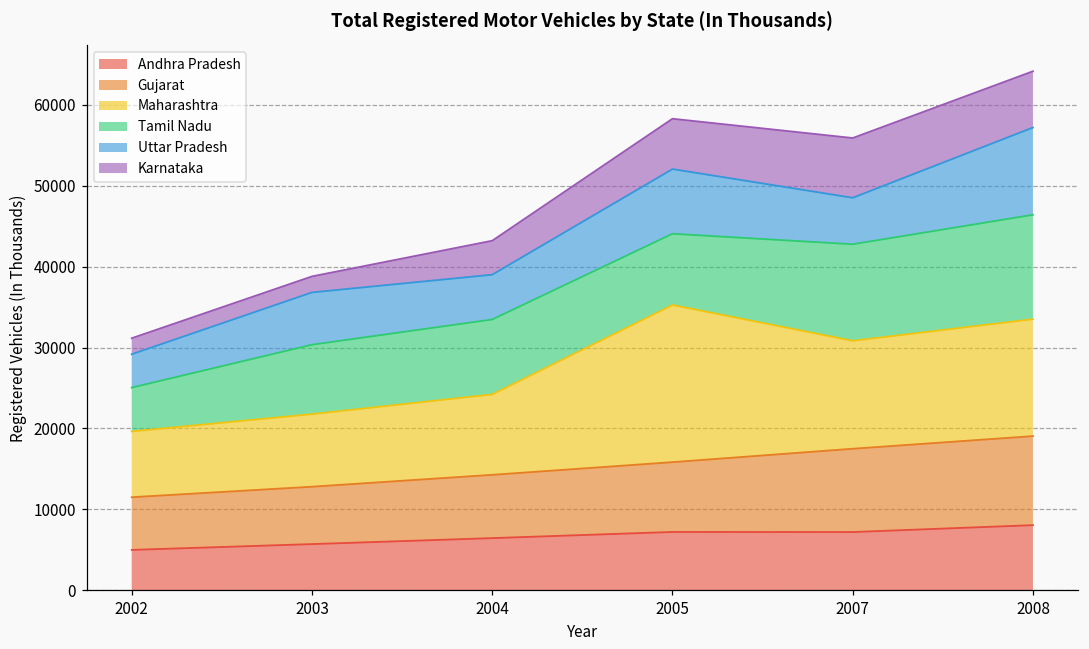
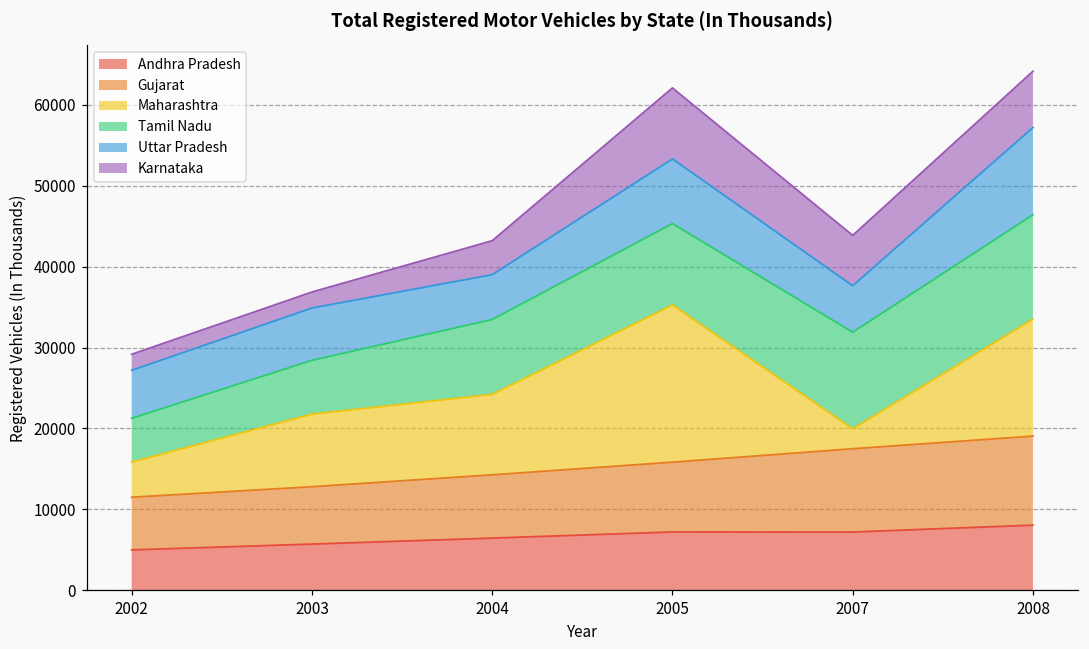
  {
    "Maharashtra": {
-     "2002": 8000,
+     "2002": 4000,
      "2003": 9000,
      "2004": 10000,
      "2005": 19000,
-     "2007": 13000,
+     "2007": 2000,
      "2008": 14000
    },
    "Tamil Nadu": {
      "2002": 5000,
-     "2003": 9000,
+     "2003": 7000,
      "2004": 9000,
-     "2005": 9000,
+     "2005": 10000,
      "2007": 12000,
      "2008": 13000
    },
    "Uttar Pradesh": {
-     "2002": 4000,
+     "2002": 6000,
      "2003": 6000,
      "2004": 6000,
      "2005": 8000,
      "2007": 6000,
      "2008": 11000
    },
    "Karnataka": {
      "2002": 2000,
      "2003": 2000,
      "2004": 4000,
-     "2005": 6000,
-     "2007": 7000,
+     "2005": 9000,
+     "2007": 6000,
      "2008": 7000
    }
  }
